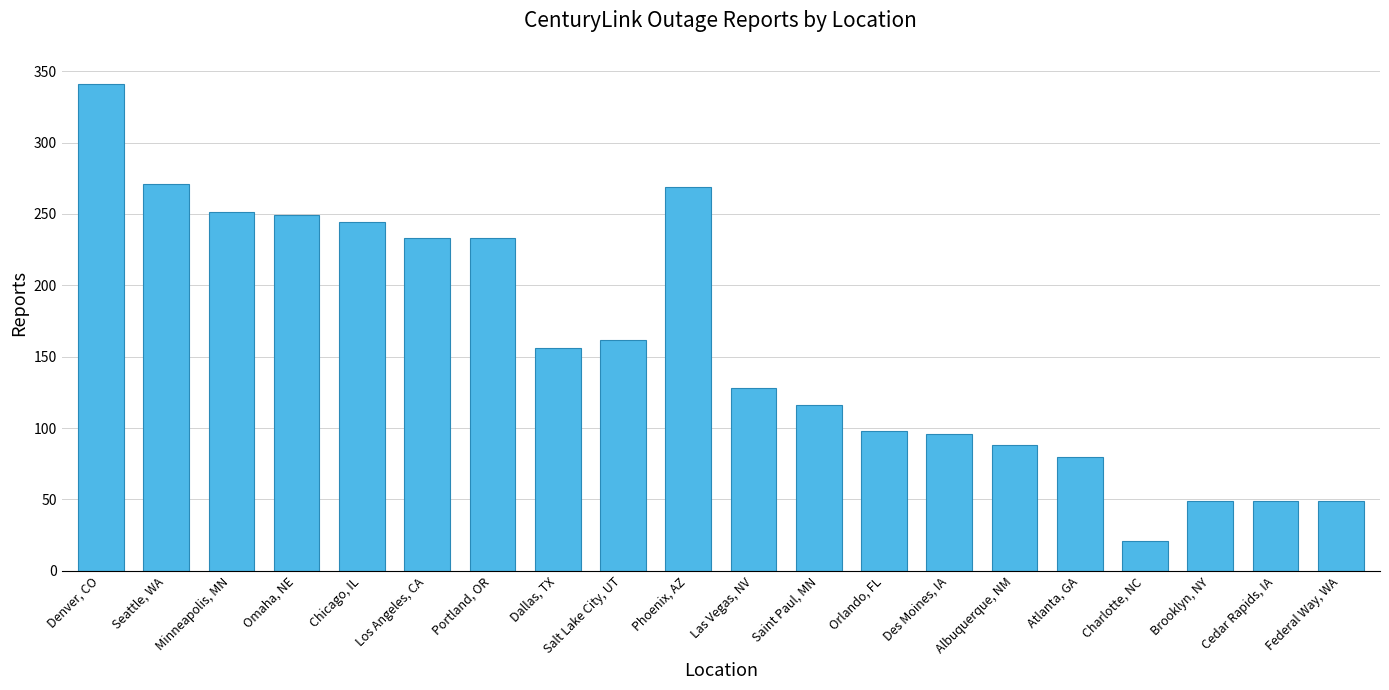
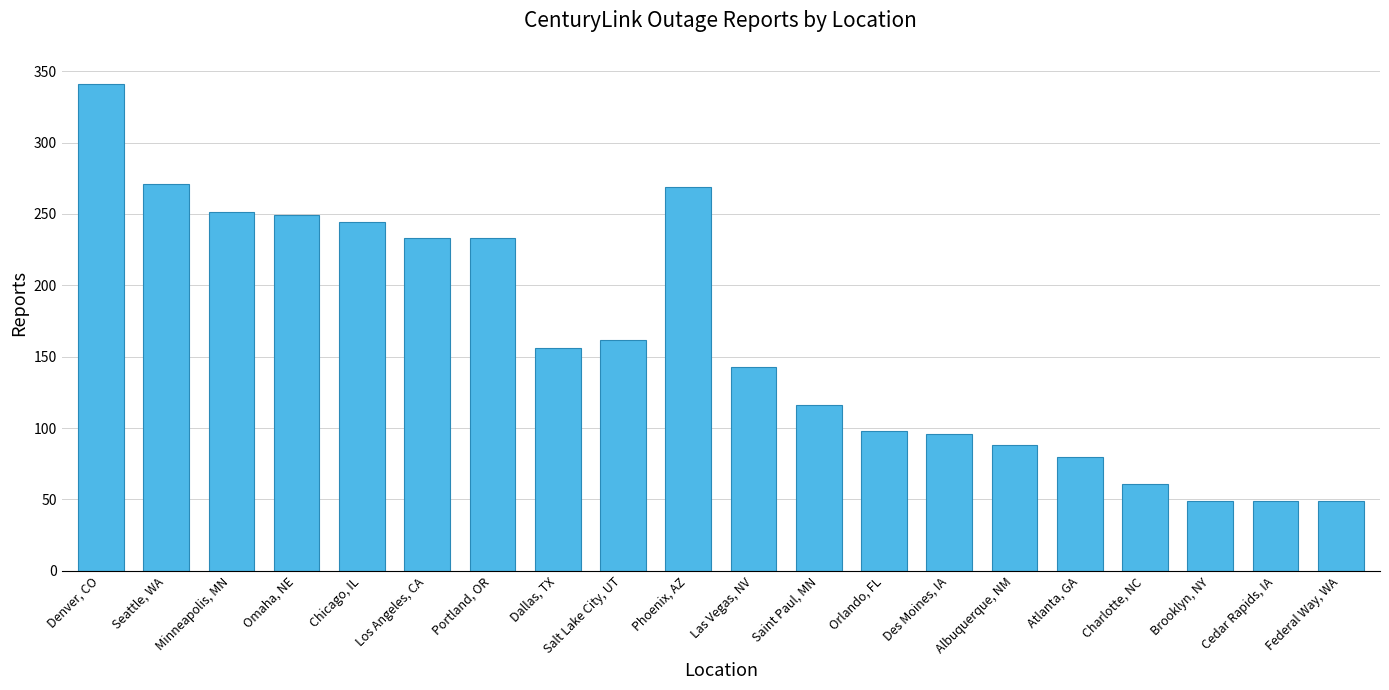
  {
    "Denver, CO": 341,
    "Seattle, WA": 271,
    "Minneapolis, MN": 251,
    "Omaha, NE": 249,
    "Chicago, IL": 244,
    "Los Angeles, CA": 233,
    "Portland, OR": 233,
    "Dallas, TX": 156,
    "Salt Lake City, UT": 162,
    "Phoenix, AZ": 269,
-   "Las Vegas, NV": 128,
+   "Las Vegas, NV": 143,
    "Saint Paul, MN": 116,
    "Orlando, FL": 98,
    "Des Moines, IA": 96,
    "Albuquerque, NM": 88,
    "Atlanta, GA": 80,
-   "Charlotte, NC": 21,
+   "Charlotte, NC": 61,
    "Brooklyn, NY": 49,
    "Cedar Rapids, IA": 49,
    "Federal Way, WA": 49
  }
